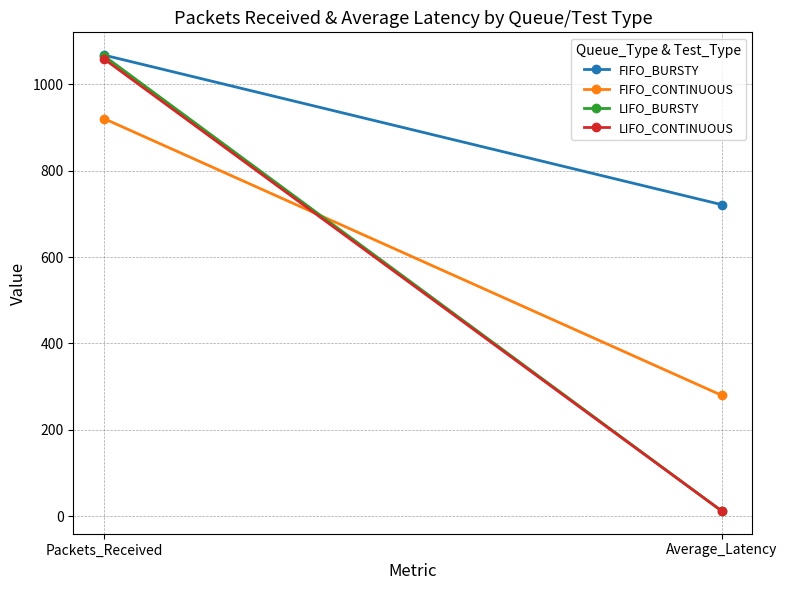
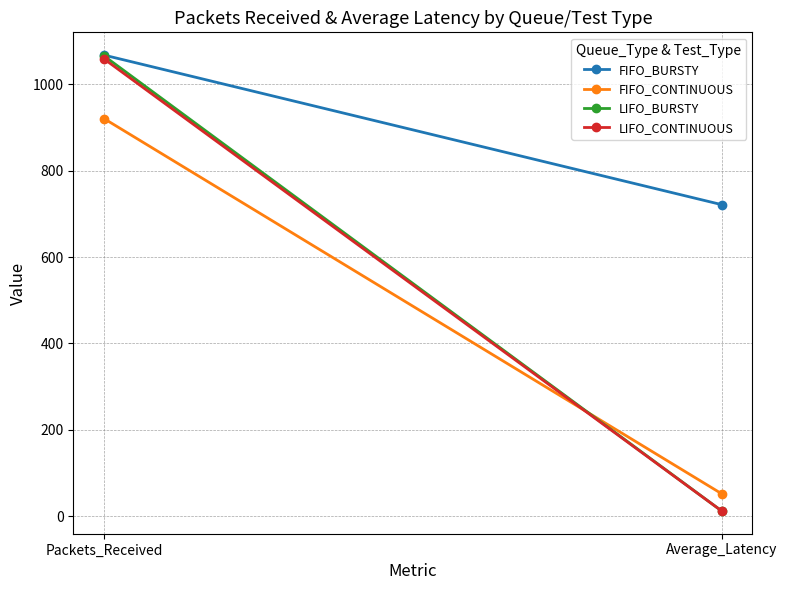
  {
    "FIFO_BURSTY": {
      "Average_Latency": 720
    },
    "FIFO_CONTINUOUS": {
      "Packets_Received": 920,
-     "Average_Latency": 280
+     "Average_Latency": 50
    },
    "LIFO_CONTINUOUS": {
      "Packets_Received": 1060
    }
  }
